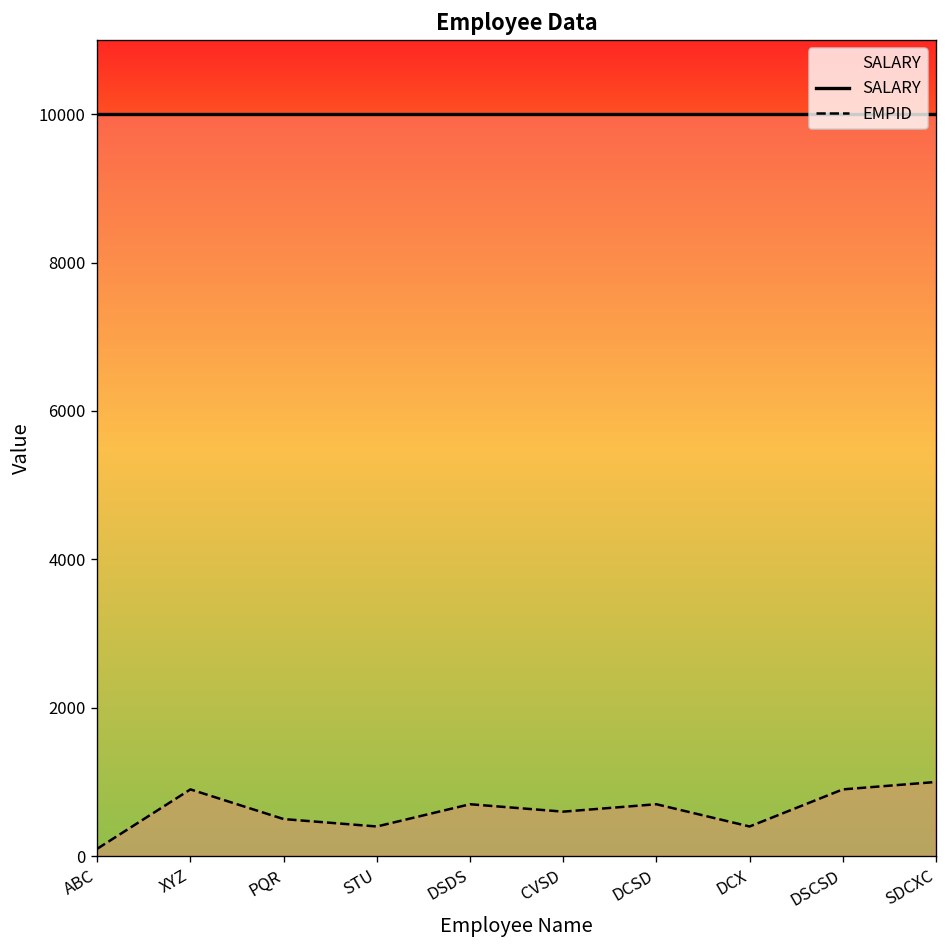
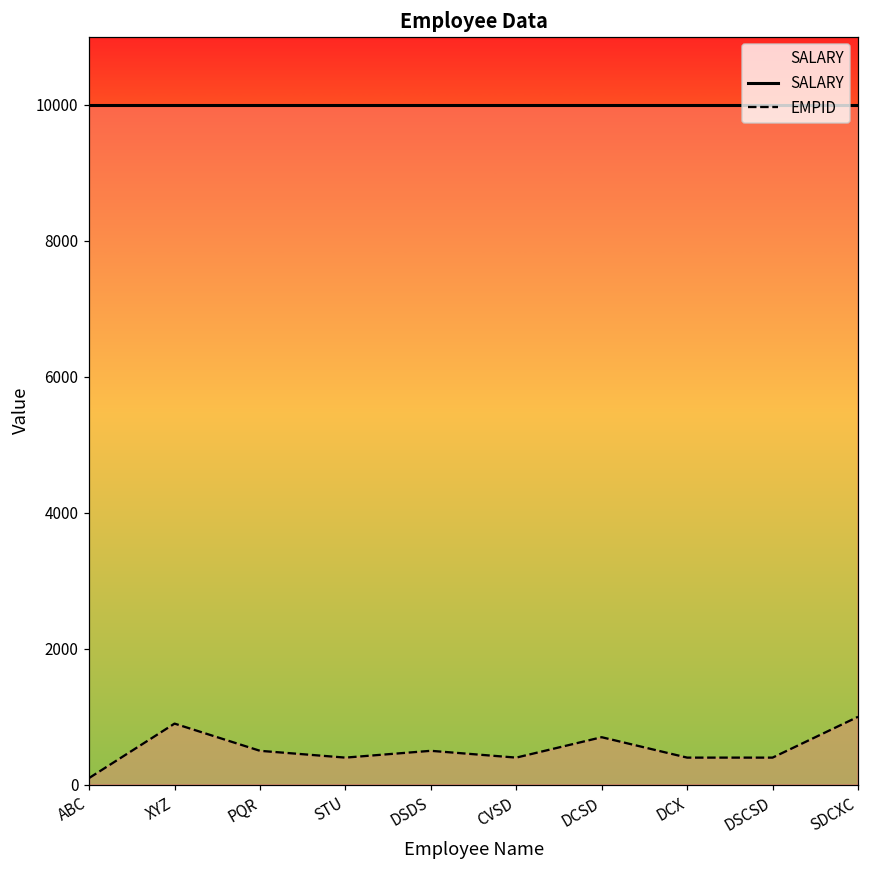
  {
    "EMPID": {
      "ABC": 100,
      "XYZ": 900,
      "PQR": 500,
      "STU": 400,
-     "DSDS": 700,
-     "CVSD": 600,
+     "DSDS": 500,
+     "CVSD": 400,
      "DCSD": 700,
      "DCX": 400,
-     "DSCSD": 900,
+     "DSCSD": 400,
      "SDCXC": 1000
    }
  }
